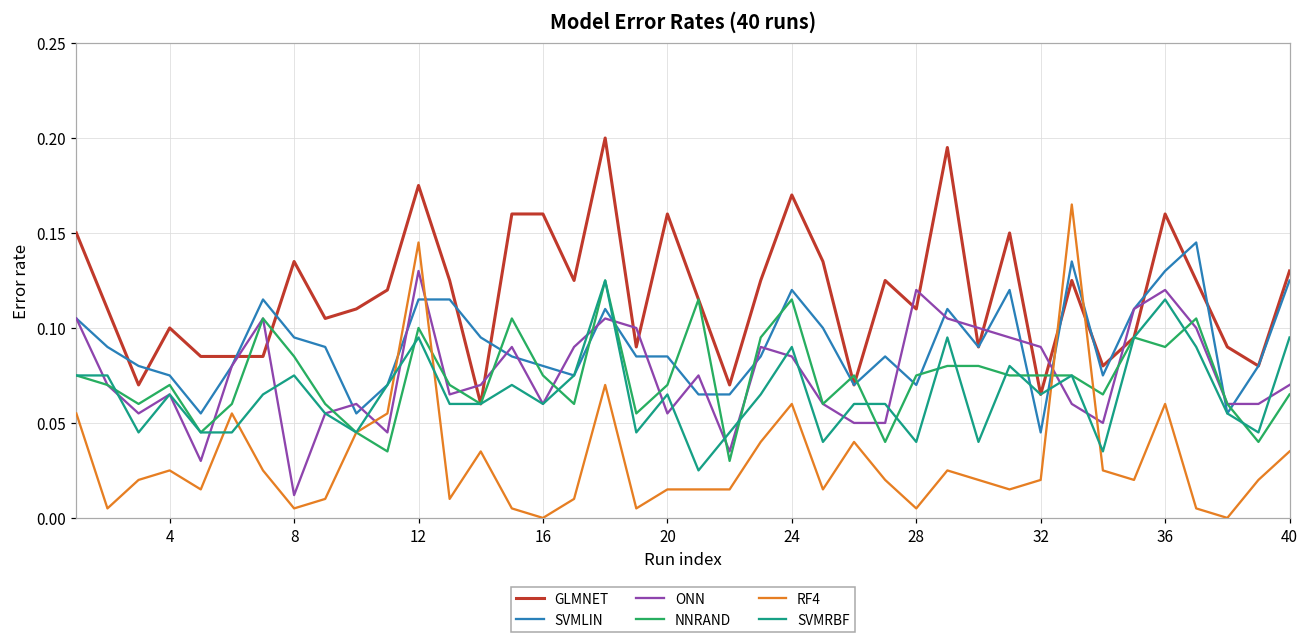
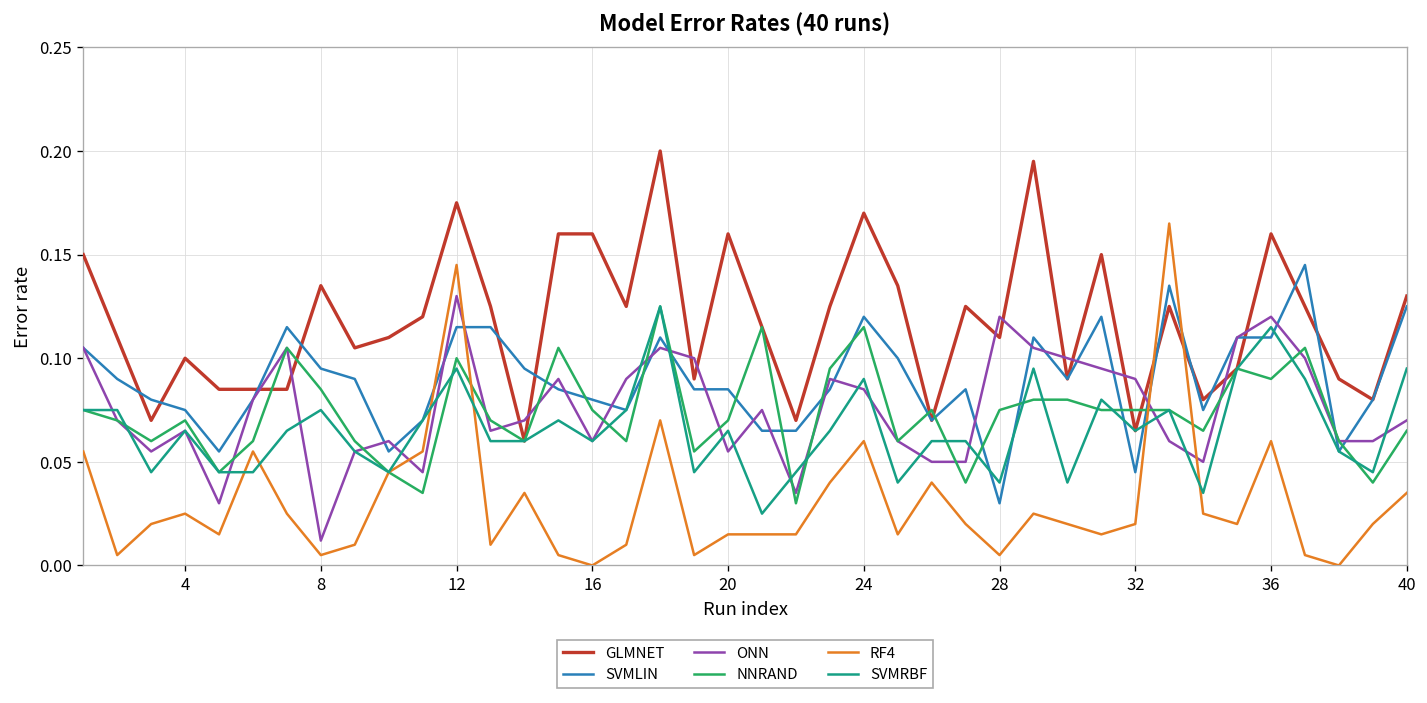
  {
    "GLMNET": {
      "4": 0.10,
      "8": 0.135,
      "12": 0.175,
      "16": 0.16,
      "20": 0.16,
      "24": 0.17,
      "28": 0.11,
      "36": 0.16,
      "40": 0.13
    },
    "SVMLIN": {
      "4": 0.075,
      "8": 0.095,
      "12": 0.115,
      "16": 0.08,
      "20": 0.085,
      "24": 0.12,
-     "28": 0.07,
+     "28": 0.03,
      "32": 0.045,
-     "36": 0.13,
+     "36": 0.11,
      "40": 0.125
    },
    "ONN": {
      "8": 0.012,
      "12": 0.13,
      "20": 0.055,
      "24": 0.085,
      "28": 0.12,
      "32": 0.09,
      "36": 0.12,
      "40": 0.07
    },
    "RF4": {
      "4": 0.025,
      "8": 0.005,
      "12": 0.145,
      "16": 0.00,
      "20": 0.015,
      "24": 0.06,
      "28": 0.005,
      "32": 0.02,
      "36": 0.06,
      "40": 0.035
    }
  }
